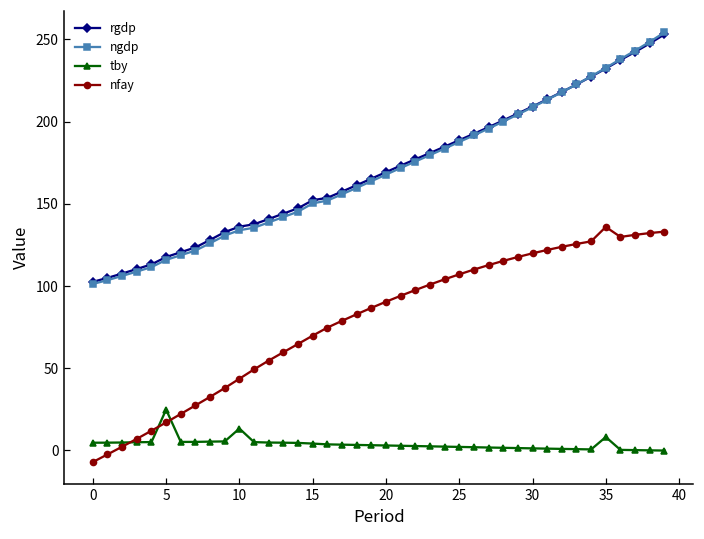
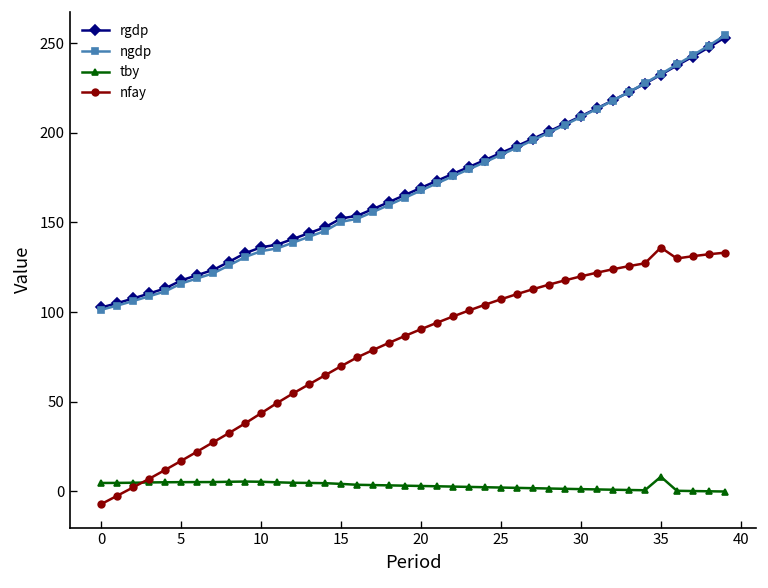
  {
    "rgdp": {
      "5": 118,
      "10": 136,
      "15": 152
    },
    "ngdp": {
      "5": 116,
      "10": 134,
      "15": 150
    },
    "tby": {
      "0": 5,
-     "5": 25,
-     "10": 13,
+     "5": 5,
+     "10": 5,
      "15": 4,
      "20": 3,
      "25": 2,
      "30": 1,
      "35": 8
    },
    "nfay": {
      "0": -7,
      "5": 17,
      "10": 44,
      "15": 70,
      "20": 90,
      "25": 107,
      "30": 120,
      "35": 136
    }
  }
